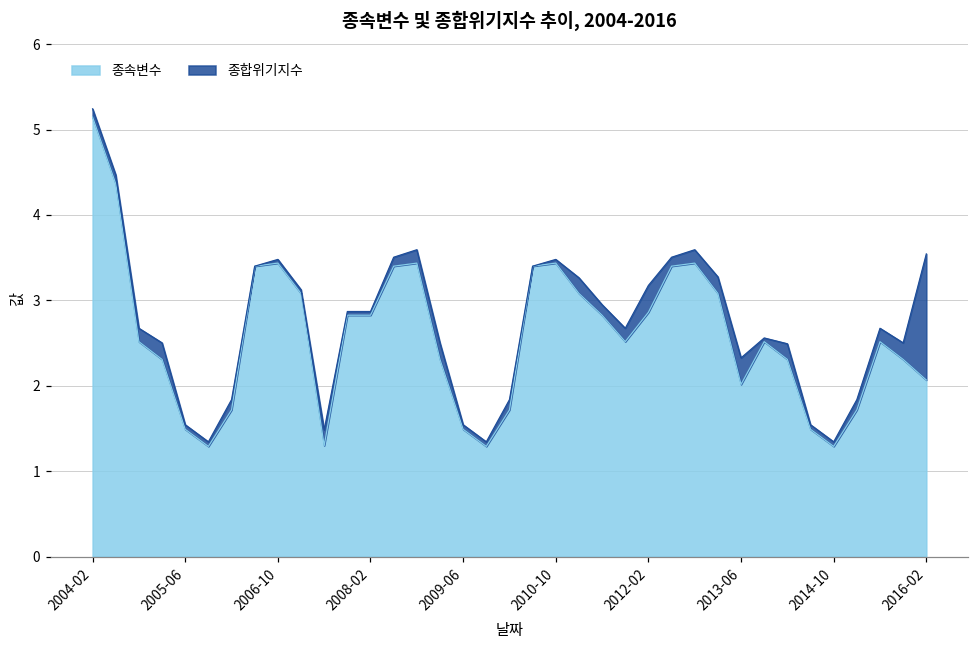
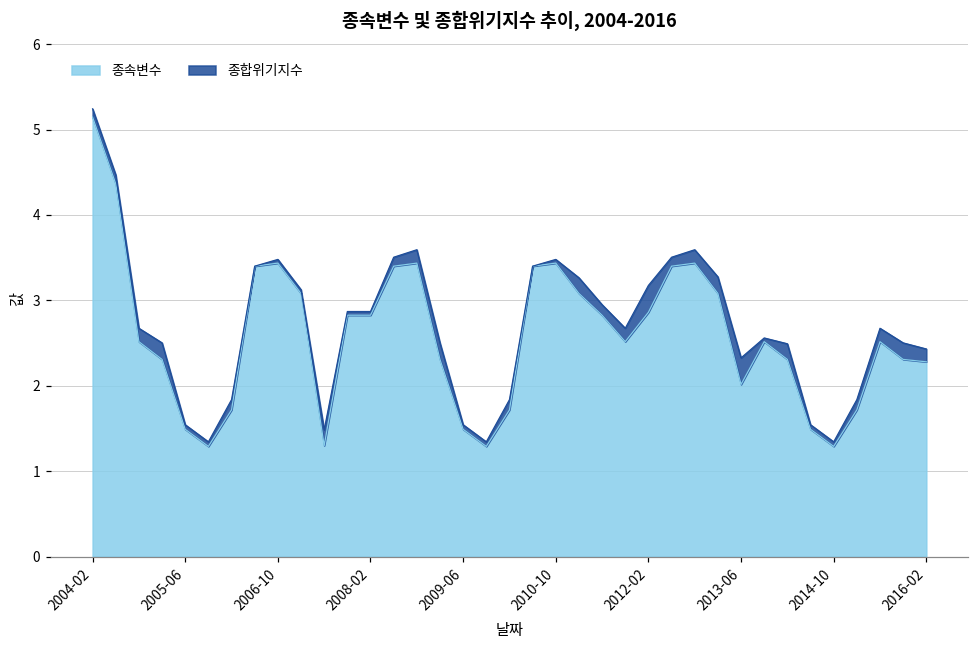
  {
    "종속변수": {
      "2004-02": 5.1,
      "2005-06": 1.5,
      "2006-10": 3.4,
      "2008-02": 2.8,
      "2009-06": 1.5,
      "2010-10": 3.4,
      "2012-02": 2.9,
      "2013-06": 2.0,
      "2014-10": 1.3,
-     "2016-02": 2.1
+     "2016-02": 2.3
    },
    "종합위기지수": {
      "2004-02": 0.1,
      "2005-06": 0.1,
      "2006-10": 0.0,
      "2008-02": 0.0,
      "2009-06": 0.1,
      "2010-10": 0.0,
      "2012-02": 0.3,
      "2013-06": 0.3,
      "2014-10": 0.1,
-     "2016-02": 1.5
+     "2016-02": 0.2
    }
  }
